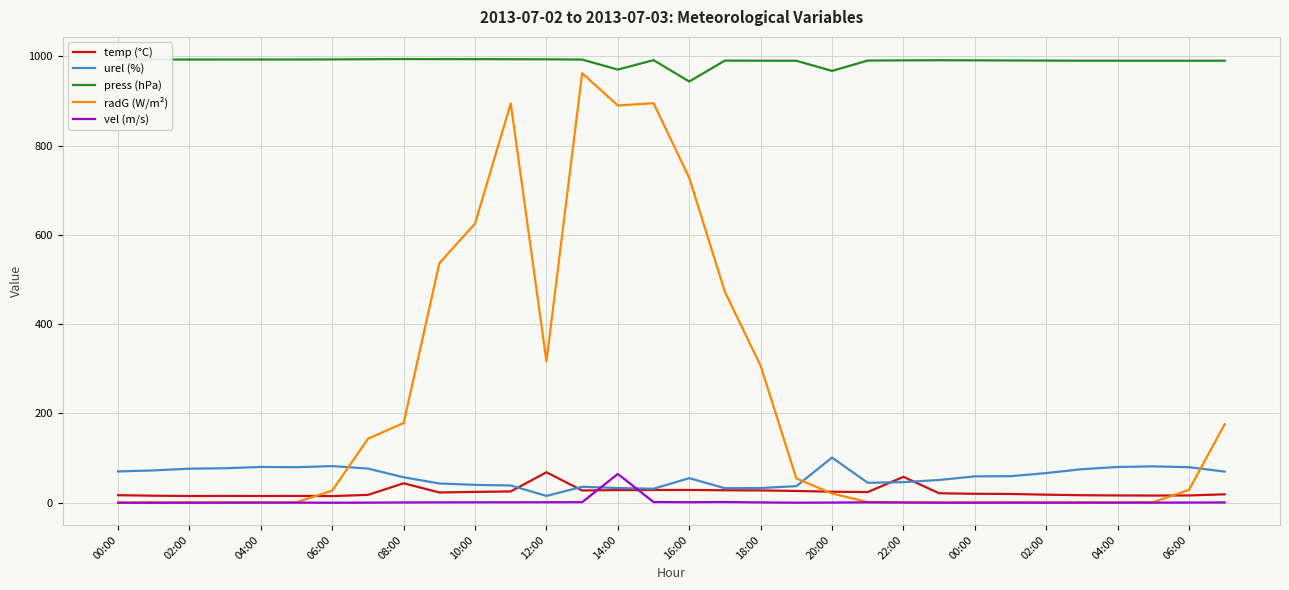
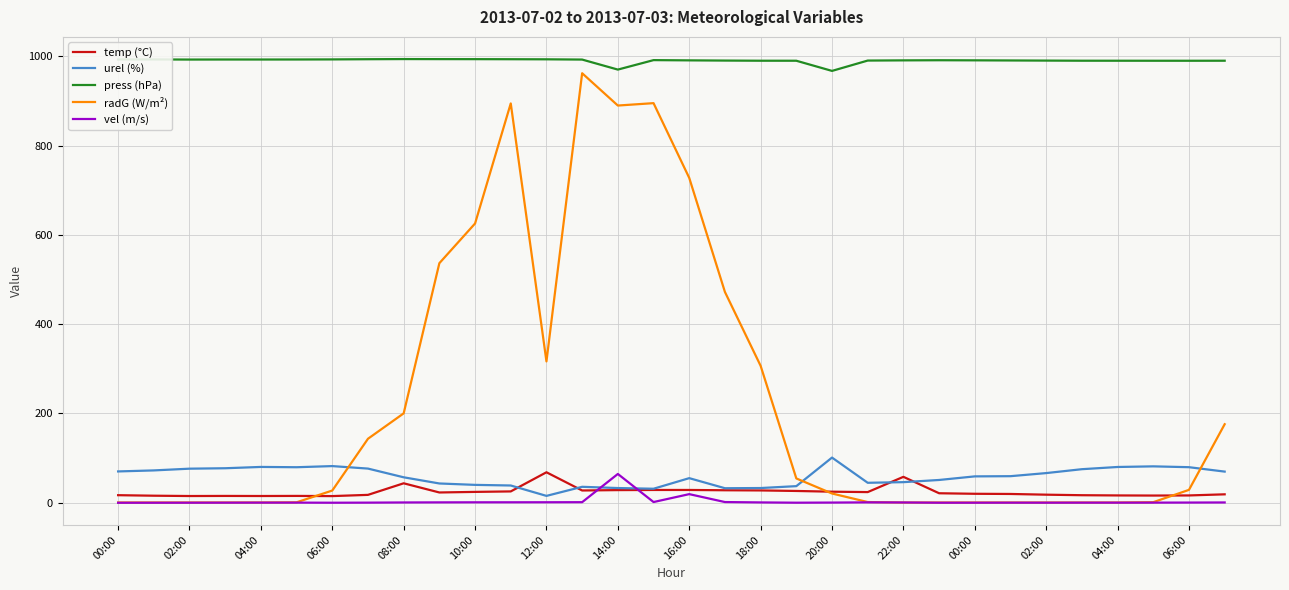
  {
    "temp (°C)": {
      "08:00": 40,
      "10:00": 20,
      "12:00": 70,
      "16:00": 30,
      "22:00": 60
    },
    "urel (%)": {
      "08:00": 60,
      "10:00": 40,
      "12:00": 20,
      "16:00": 60,
      "20:00": 100,
      "22:00": 50
    },
    "press (hPa)": {
      "08:00": 990,
      "10:00": 990,
      "12:00": 990,
      "14:00": 970,
-     "16:00": 940,
+     "16:00": 990,
      "18:00": 990,
      "20:00": 970,
      "22:00": 990
    },
    "radG (W/m²)": {
-     "08:00": 180,
+     "08:00": 200,
      "10:00": 630,
      "12:00": 320,
      "14:00": 890,
      "16:00": 730,
      "18:00": 310
    },
    "vel (m/s)": {
      "08:00": 0,
      "10:00": 0,
      "12:00": 0,
      "14:00": 60,
-     "16:00": 0,
+     "16:00": 20,
      "18:00": 0,
      "20:00": 0
    }
  }
